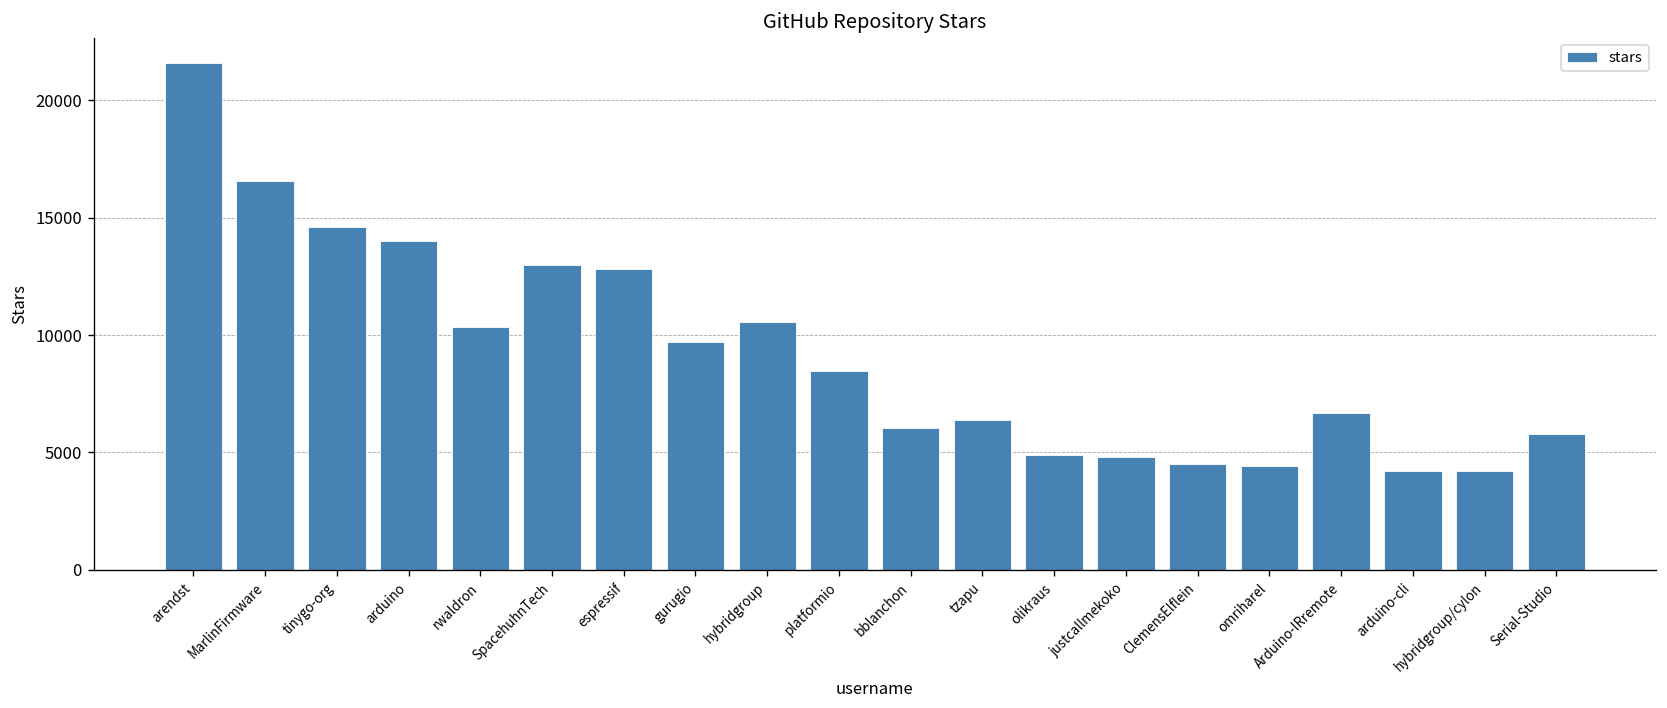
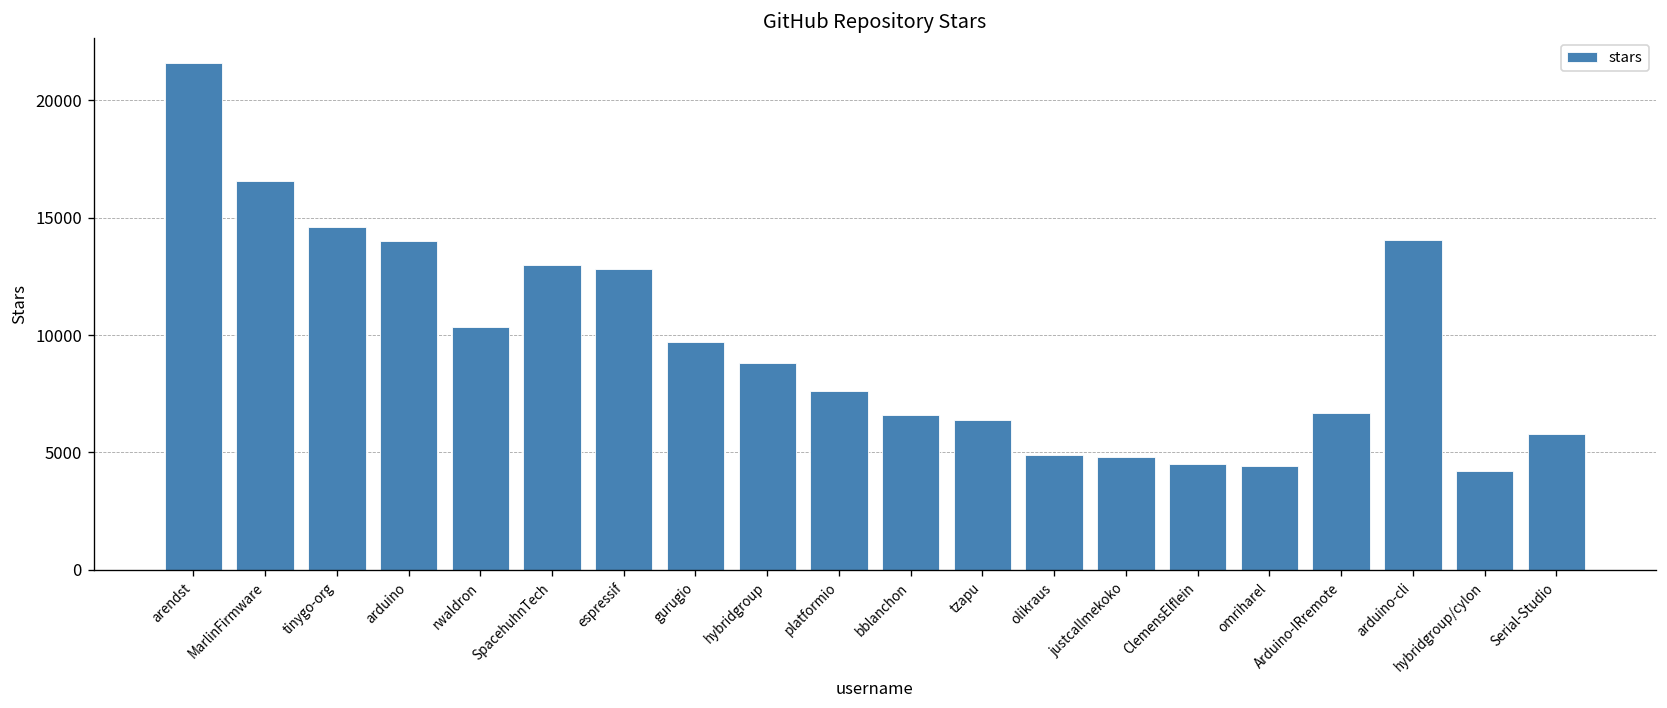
  {
    "arendst": 21600,
    "MarlinFirmware": 16600,
    "tinygo-org": 14600,
    "arduino": 14000,
    "rwaldron": 10400,
    "SpacehuhnTech": 13000,
    "espressif": 12800,
    "gurugio": 9700,
-   "hybridgroup": 10500,
-   "platformio": 8500,
-   "bblanchon": 6000,
+   "hybridgroup": 8800,
+   "platformio": 7600,
+   "bblanchon": 6600,
    "tzapu": 6400,
    "olikraus": 4900,
    "justcallmekoko": 4800,
    "ClemensElflein": 4500,
    "omriharel": 4400,
    "Arduino-IRremote": 6700,
-   "arduino-cli": 4200,
+   "arduino-cli": 14100,
    "hybridgroup/cylon": 4200,
    "Serial-Studio": 5800
  }
